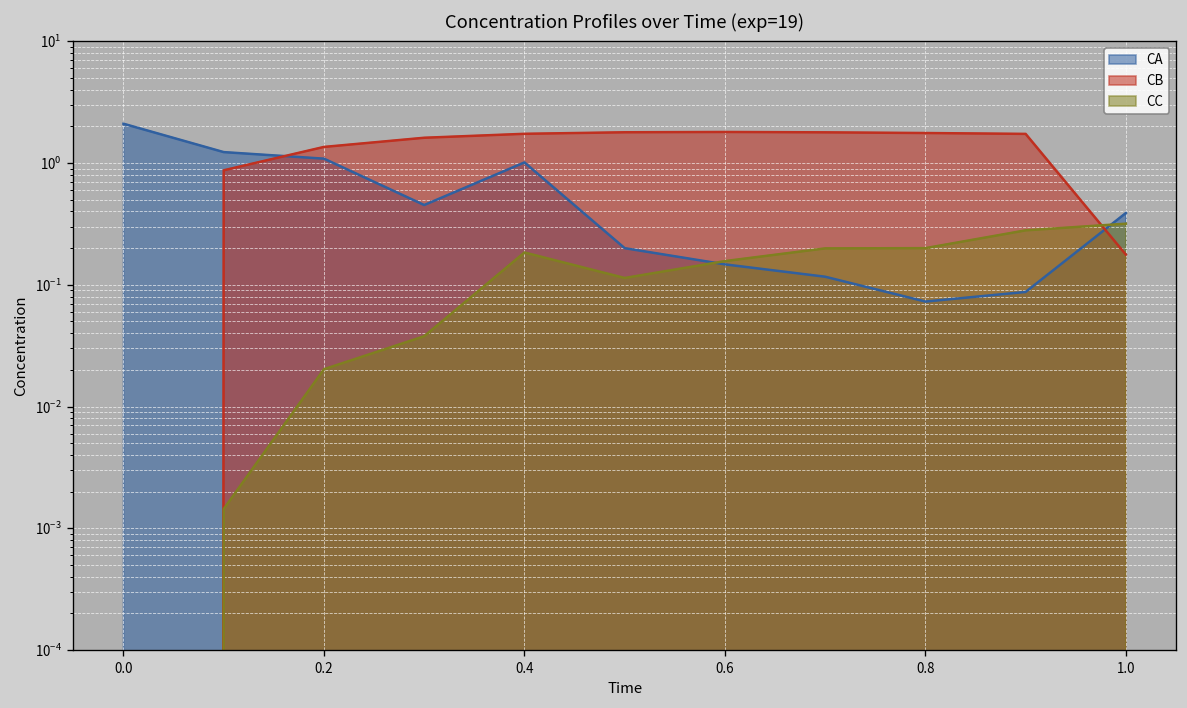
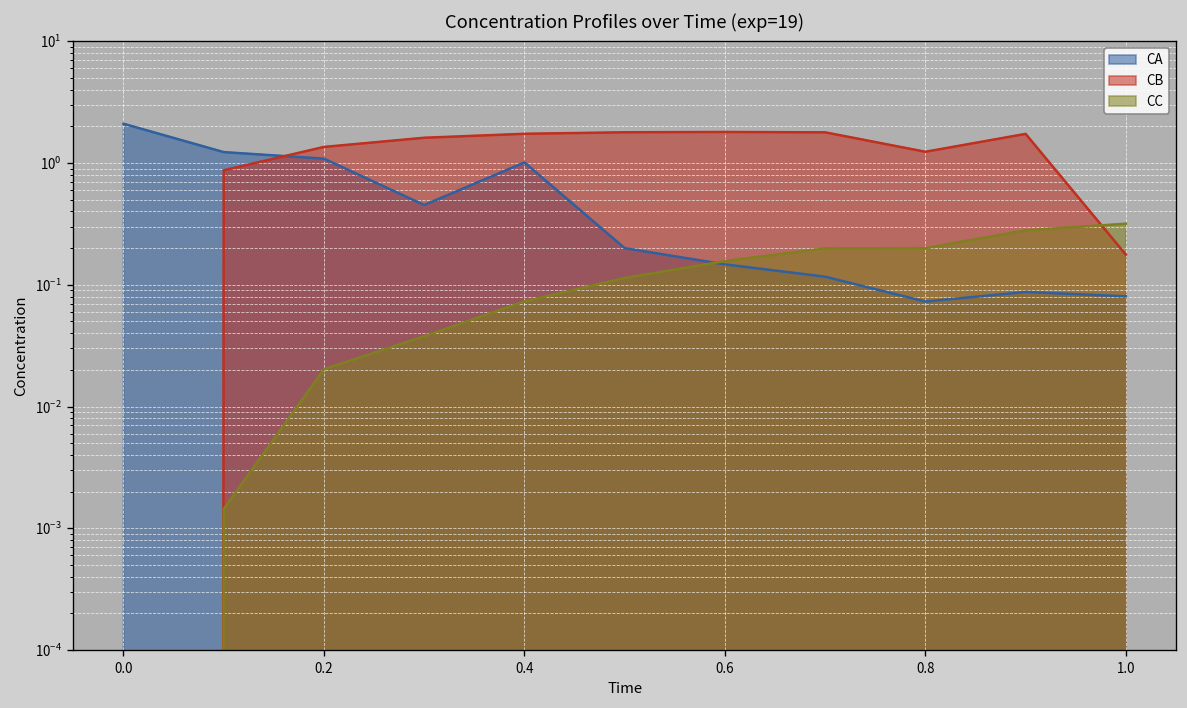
  {
    "CA": {
      "0.0": 2.1,
      "0.2": 1.1,
      "0.4": 1.0,
      "0.6": 0.15,
      "0.8": 0.07,
-     "1.0": 0.39
+     "1.0": 0.08
    },
    "CB": {
      "0.2": 1.4,
      "0.4": 1.7,
      "0.6": 1.8,
-     "0.8": 1.8,
+     "0.8": 1.2,
      "1.0": 0.18
    },
    "CC": {
      "0.2": 0.02,
-     "0.4": 0.18,
+     "0.4": 0.07,
      "0.6": 0.16,
      "0.8": 0.20,
      "1.0": 0.32
    }
  }
